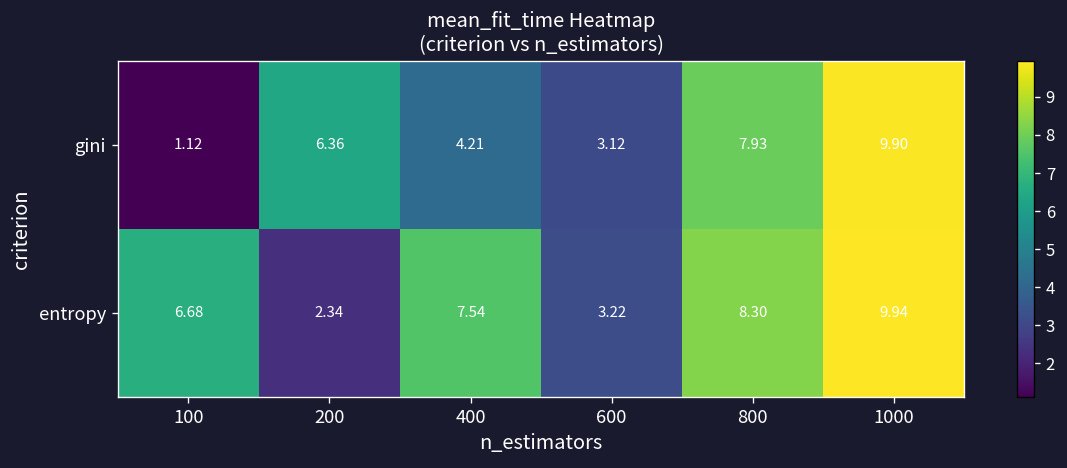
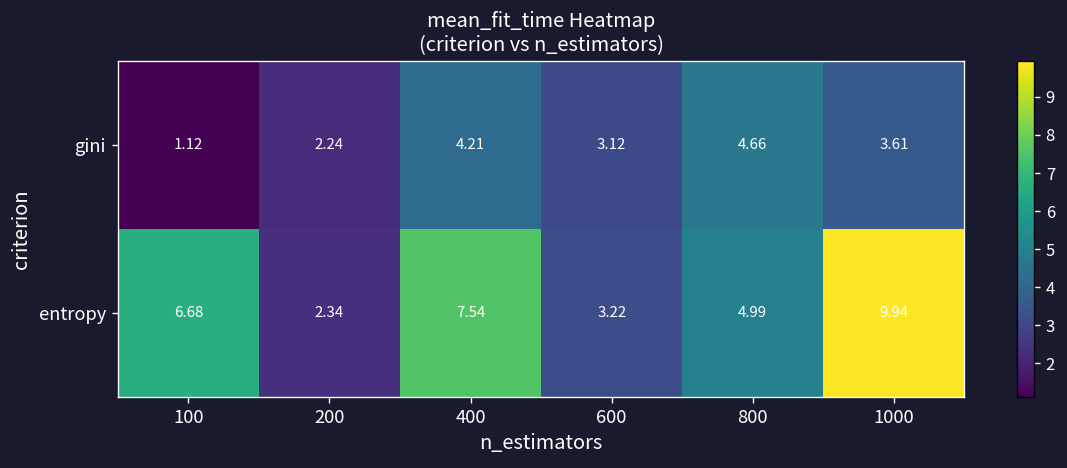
  {
    "gini": {
      "100": 1.12,
-     "200": 6.36,
+     "200": 2.24,
      "400": 4.21,
      "600": 3.12,
-     "800": 7.93,
-     "1000": 9.90
+     "800": 4.66,
+     "1000": 3.61
    },
    "entropy": {
      "100": 6.68,
      "200": 2.34,
      "400": 7.54,
      "600": 3.22,
-     "800": 8.30,
+     "800": 4.99,
      "1000": 9.94
    }
  }
